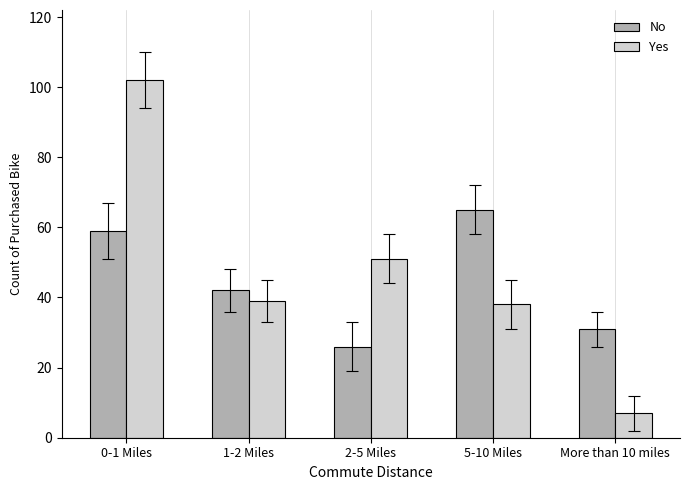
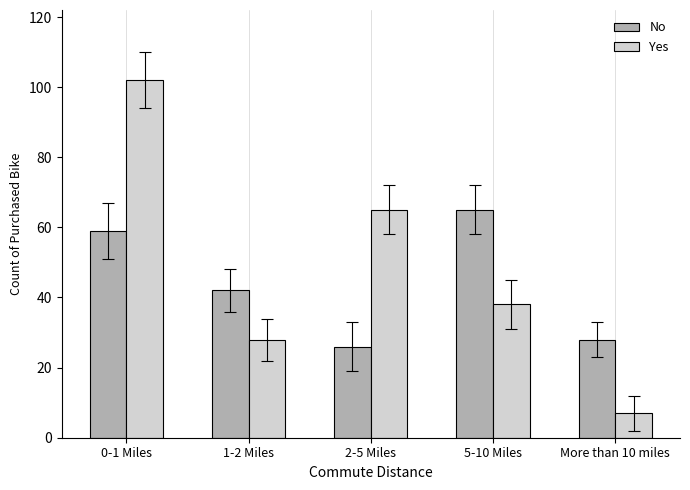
  {
    "No": {
      "0-1 Miles": 59,
      "1-2 Miles": 42,
      "2-5 Miles": 26,
      "5-10 Miles": 65,
-     "More than 10 miles": 31
+     "More than 10 miles": 28
    },
    "Yes": {
      "0-1 Miles": 102,
-     "1-2 Miles": 39,
-     "2-5 Miles": 51,
+     "1-2 Miles": 28,
+     "2-5 Miles": 65,
      "5-10 Miles": 38,
      "More than 10 miles": 7
    }
  }
